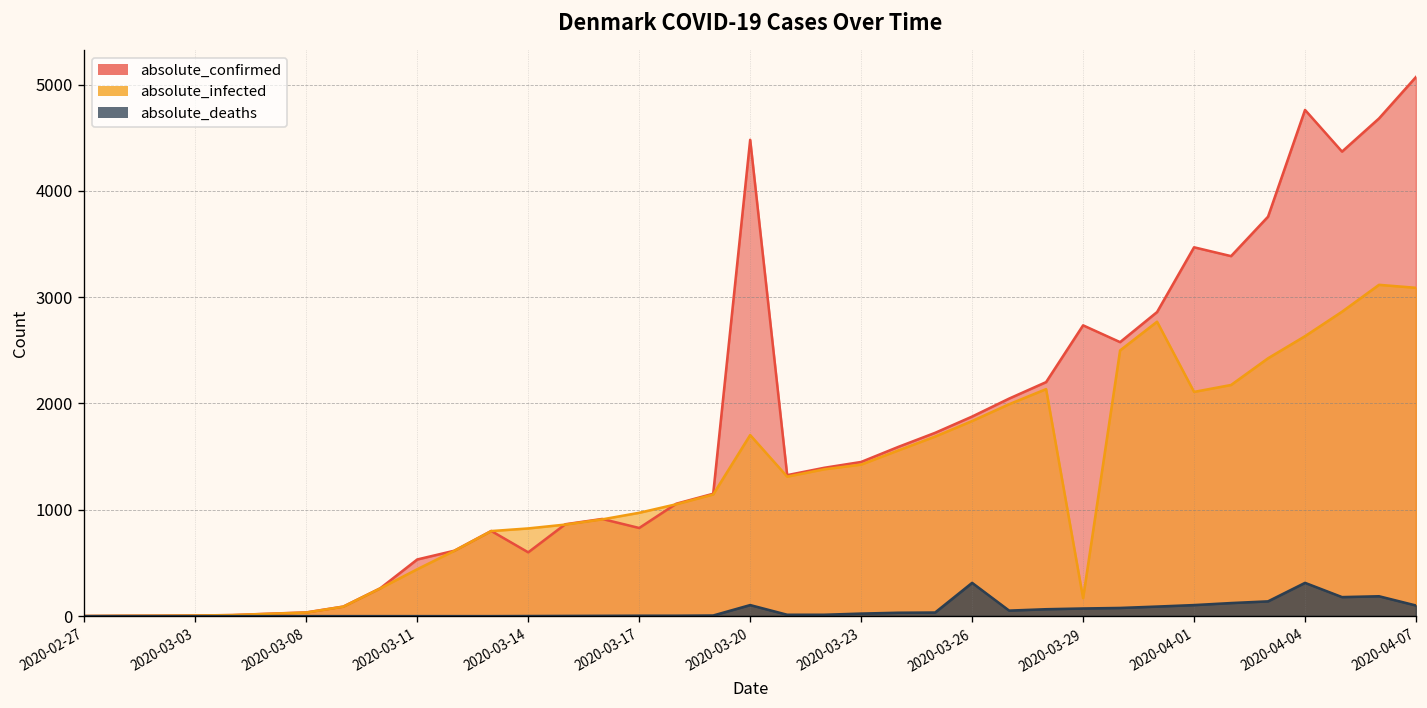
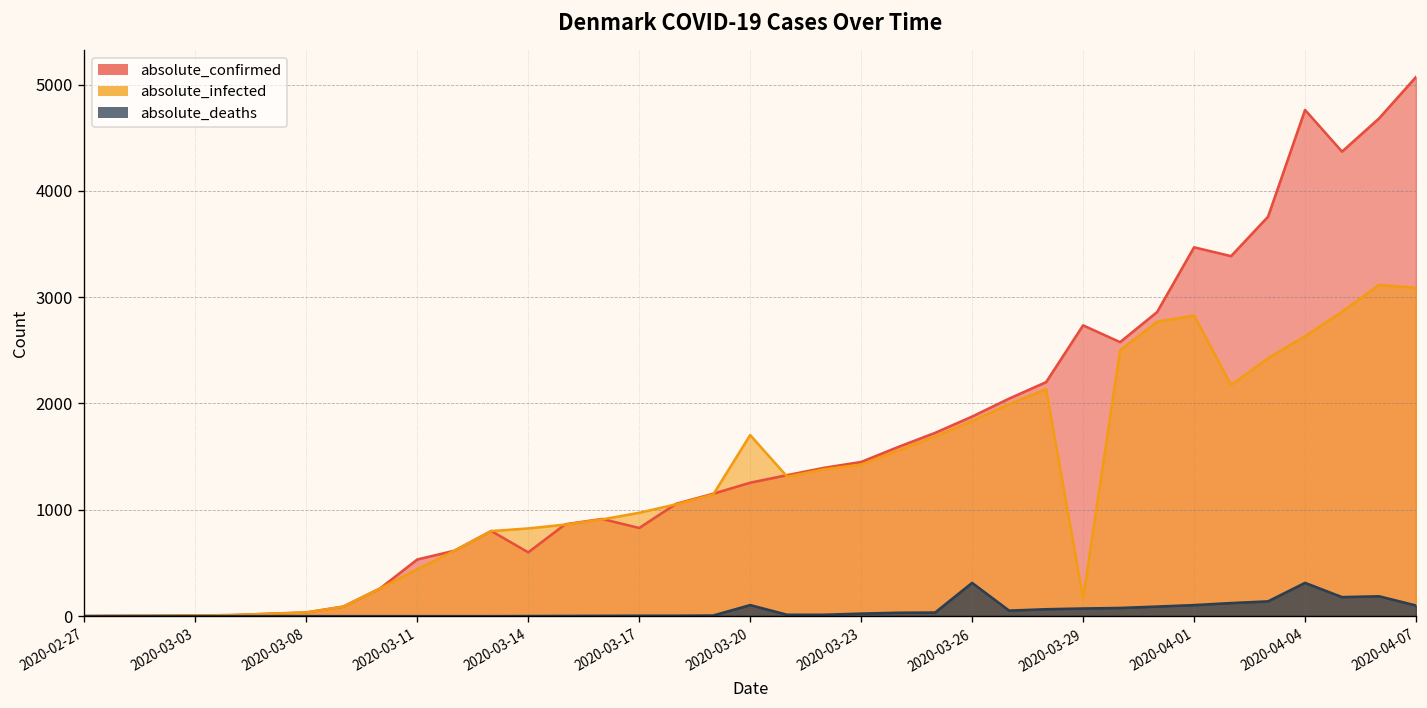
  {
    "absolute_confirmed": {
      "2020-03-11": 500,
      "2020-03-14": 600,
      "2020-03-17": 800,
-     "2020-03-20": 4500,
+     "2020-03-20": 1300,
      "2020-03-26": 1900,
      "2020-03-29": 2700,
      "2020-04-01": 3500,
      "2020-04-04": 4800,
      "2020-04-07": 5100
    },
    "absolute_infected": {
      "2020-03-11": 400,
      "2020-03-14": 800,
      "2020-03-17": 1000,
      "2020-03-20": 1700,
      "2020-03-26": 1800,
      "2020-03-29": 200,
-     "2020-04-01": 2100,
+     "2020-04-01": 2800,
      "2020-04-04": 2600,
      "2020-04-07": 3100
    },
    "absolute_deaths": {
      "2020-03-08": 0,
      "2020-03-11": 0,
      "2020-03-14": 0,
      "2020-03-17": 0,
      "2020-03-20": 100,
      "2020-03-23": 0,
      "2020-03-26": 300,
      "2020-03-29": 100,
      "2020-04-01": 100,
      "2020-04-04": 300,
      "2020-04-07": 100
    }
  }
